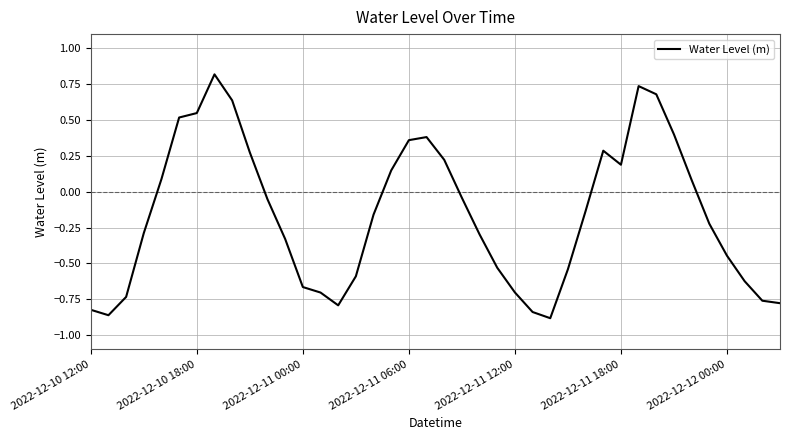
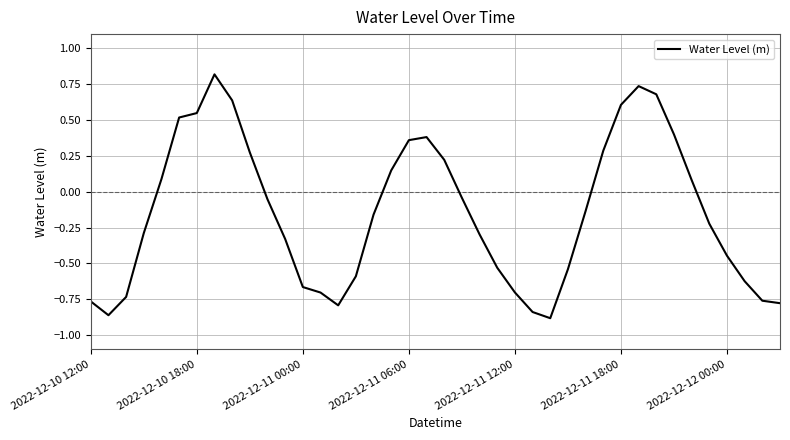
  {
-   "2022-12-10 12:00": -0.82,
+   "2022-12-10 12:00": -0.77,
    "2022-12-10 18:00": 0.55,
    "2022-12-11 00:00": -0.67,
    "2022-12-11 06:00": 0.36,
    "2022-12-11 12:00": -0.70,
-   "2022-12-11 18:00": 0.19,
+   "2022-12-11 18:00": 0.61,
    "2022-12-12 00:00": -0.45
  }
